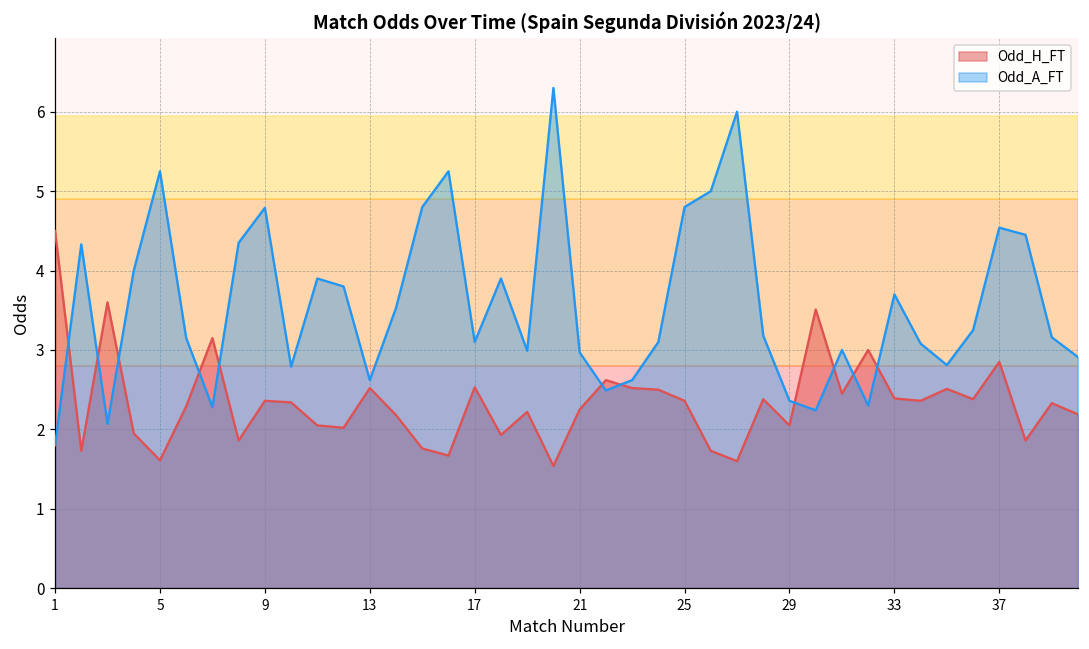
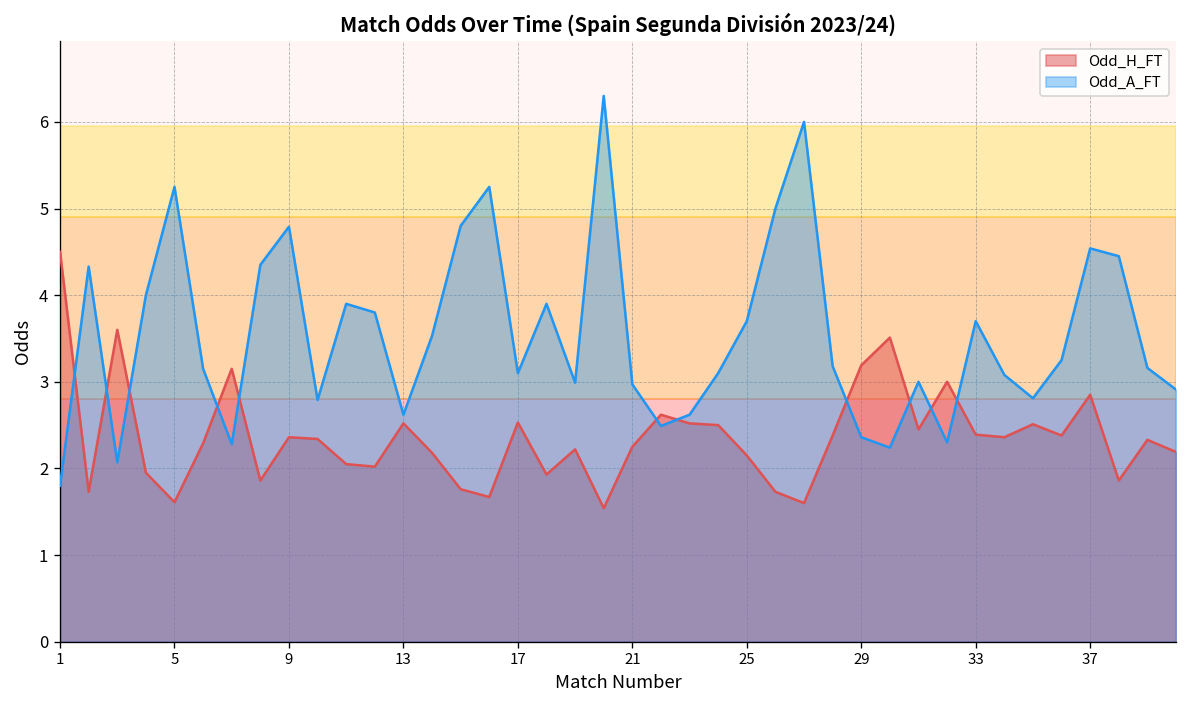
  {
    "Odd_H_FT": {
      "1": 4.5,
      "5": 1.6,
      "9": 2.4,
      "13": 2.5,
      "17": 2.5,
      "21": 2.3,
-     "25": 2.4,
-     "29": 2.1,
+     "25": 2.2,
+     "29": 3.2,
      "33": 2.4,
      "37": 2.9
    },
    "Odd_A_FT": {
      "1": 1.8,
      "5": 5.3,
      "9": 4.8,
      "13": 2.6,
      "17": 3.1,
      "21": 3.0,
-     "25": 4.8,
+     "25": 3.7,
      "29": 2.4,
      "33": 3.7,
      "37": 4.5
    }
  }
